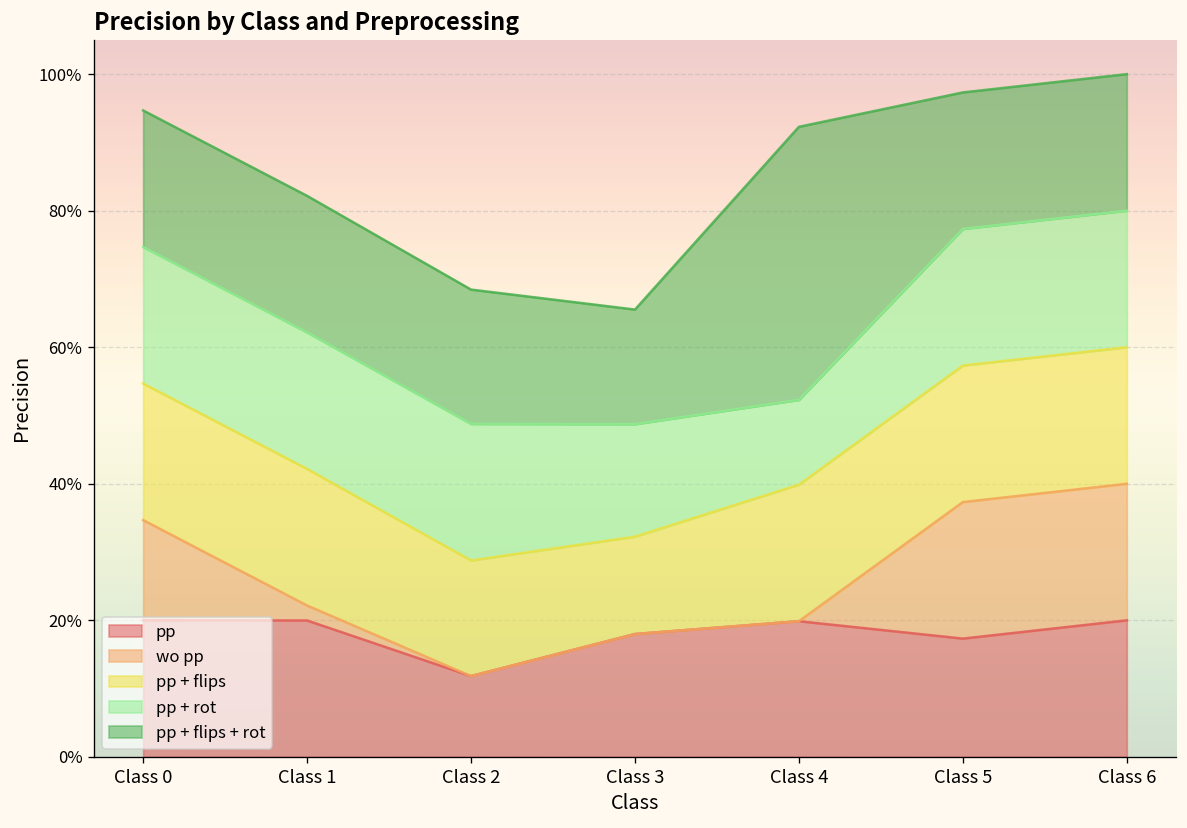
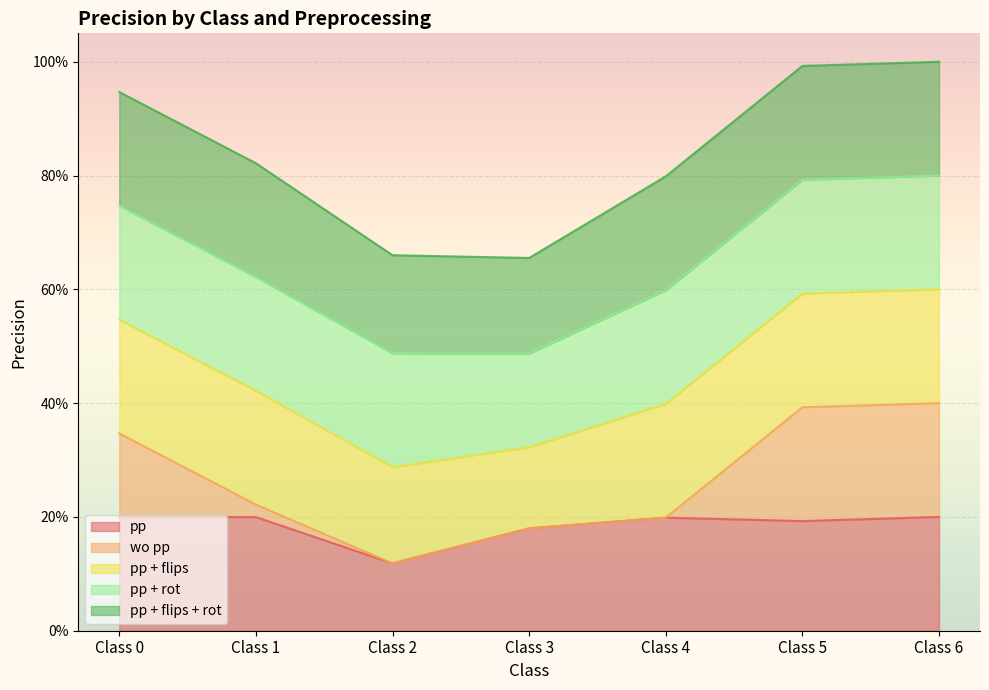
  {
    "pp": {
      "Class 1": "20%",
-     "Class 5": "17%",
+     "Class 5": "19%",
      "Class 6": "20%"
    },
    "pp + rot": {
      "Class 0": "20%",
      "Class 1": "20%",
      "Class 2": "20%",
      "Class 3": "16%",
-     "Class 4": "12%",
+     "Class 4": "20%",
      "Class 5": "20%",
      "Class 6": "20%"
    },
    "pp + flips + rot": {
      "Class 0": "20%",
      "Class 1": "20%",
-     "Class 2": "20%",
+     "Class 2": "17%",
      "Class 3": "17%",
-     "Class 4": "40%",
+     "Class 4": "20%",
      "Class 5": "20%",
      "Class 6": "20%"
    }
  }
